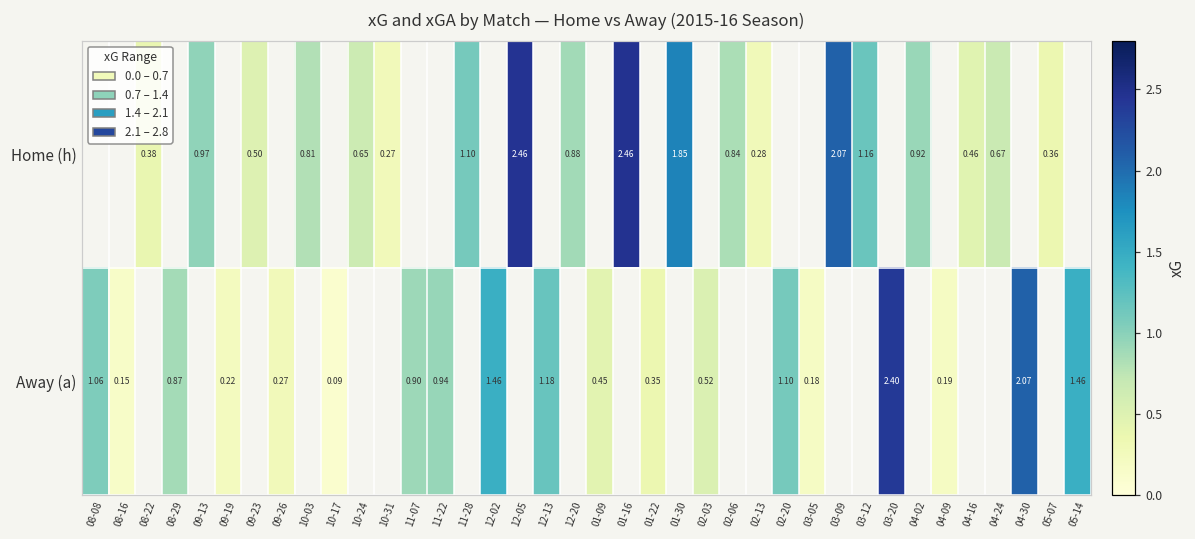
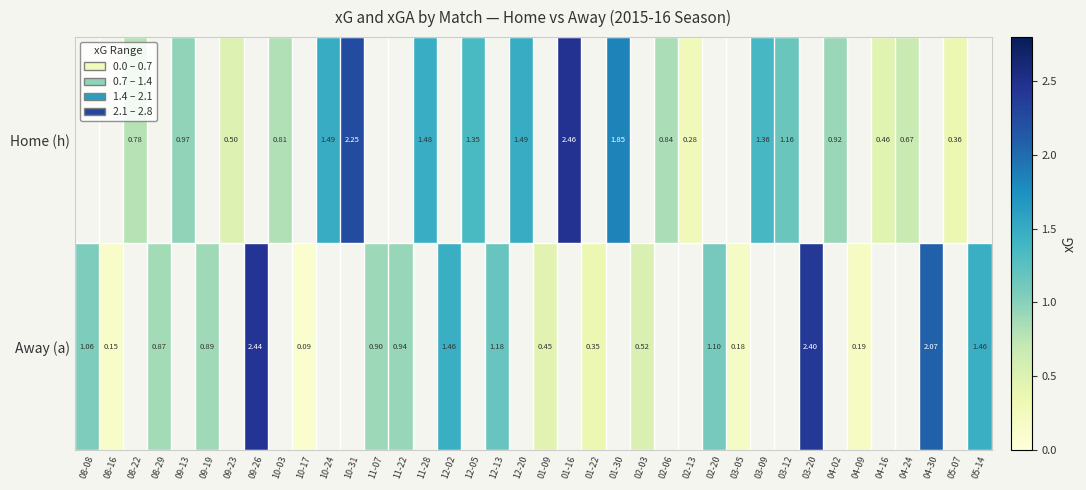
  {
    "Home (h)": {
-     "08-22": 0.38,
+     "08-22": 0.78,
      "09-13": 0.97,
      "09-23": 0.50,
      "10-03": 0.81,
-     "10-24": 0.65,
-     "10-31": 0.27,
-     "11-28": 1.10,
-     "12-05": 2.46,
-     "12-20": 0.88,
+     "10-24": 1.49,
+     "10-31": 2.25,
+     "11-28": 1.48,
+     "12-05": 1.35,
+     "12-20": 1.49,
      "01-16": 2.46,
      "01-30": 1.85,
      "02-06": 0.84,
      "02-13": 0.28,
-     "03-09": 2.07,
+     "03-09": 1.36,
      "03-12": 1.16,
      "04-02": 0.92,
      "04-16": 0.46,
      "04-24": 0.67,
      "05-07": 0.36
    },
    "Away (a)": {
      "08-08": 1.06,
      "08-16": 0.15,
      "08-29": 0.87,
-     "09-19": 0.22,
-     "09-26": 0.27,
+     "09-19": 0.89,
+     "09-26": 2.44,
      "10-17": 0.09,
      "11-07": 0.90,
      "11-22": 0.94,
      "12-02": 1.46,
      "12-13": 1.18,
      "01-09": 0.45,
      "01-22": 0.35,
      "02-03": 0.52,
      "02-20": 1.10,
      "03-05": 0.18,
      "03-20": 2.40,
      "04-09": 0.19,
      "04-30": 2.07,
      "05-14": 1.46
    }
  }
